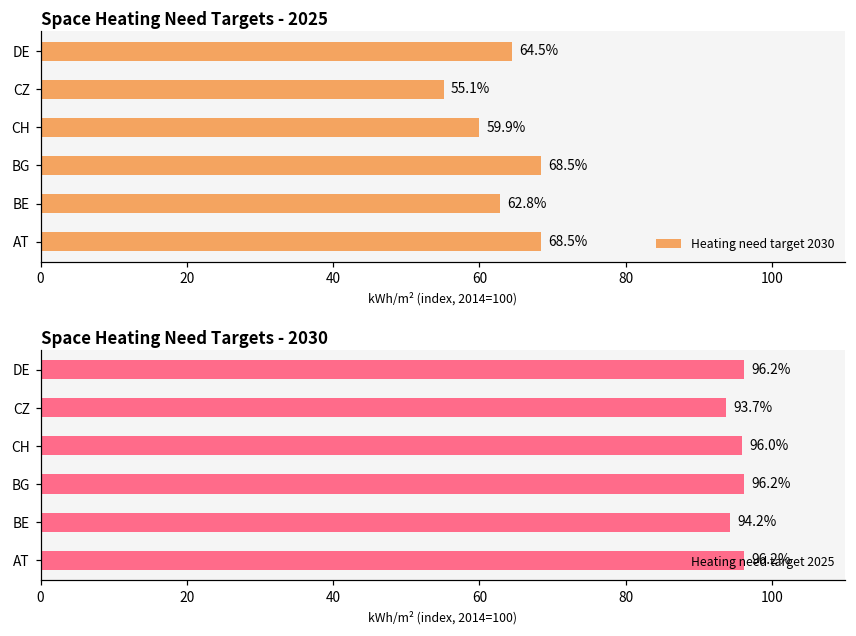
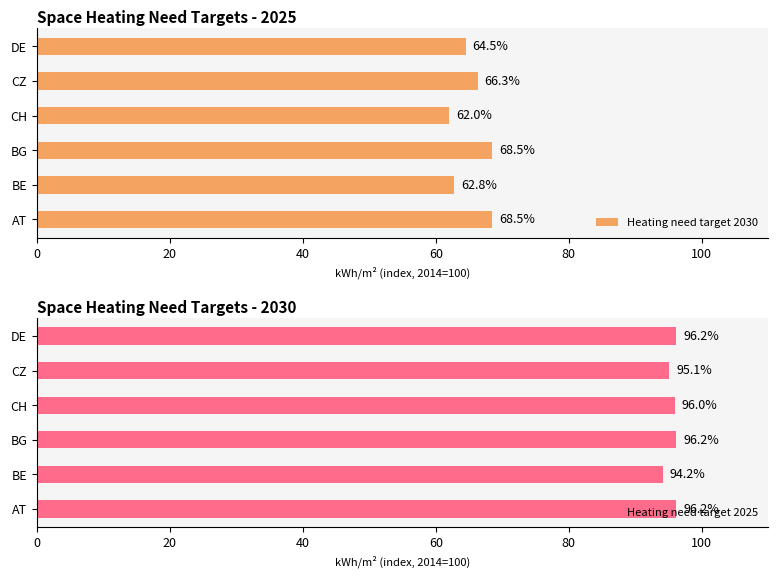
  {
    "Space Heating Need Targets - 2025": {
      "DE": "64.5%",
-     "CZ": "55.1%",
-     "CH": "59.9%",
+     "CZ": "66.3%",
+     "CH": "62.0%",
      "BG": "68.5%",
      "BE": "62.8%",
      "AT": "68.5%"
    },
    "Space Heating Need Targets - 2030": {
      "DE": "96.2%",
-     "CZ": "93.7%",
+     "CZ": "95.1%",
      "CH": "96.0%",
      "BG": "96.2%",
      "BE": "94.2%",
      "AT": "96.2%"
    }
  }
